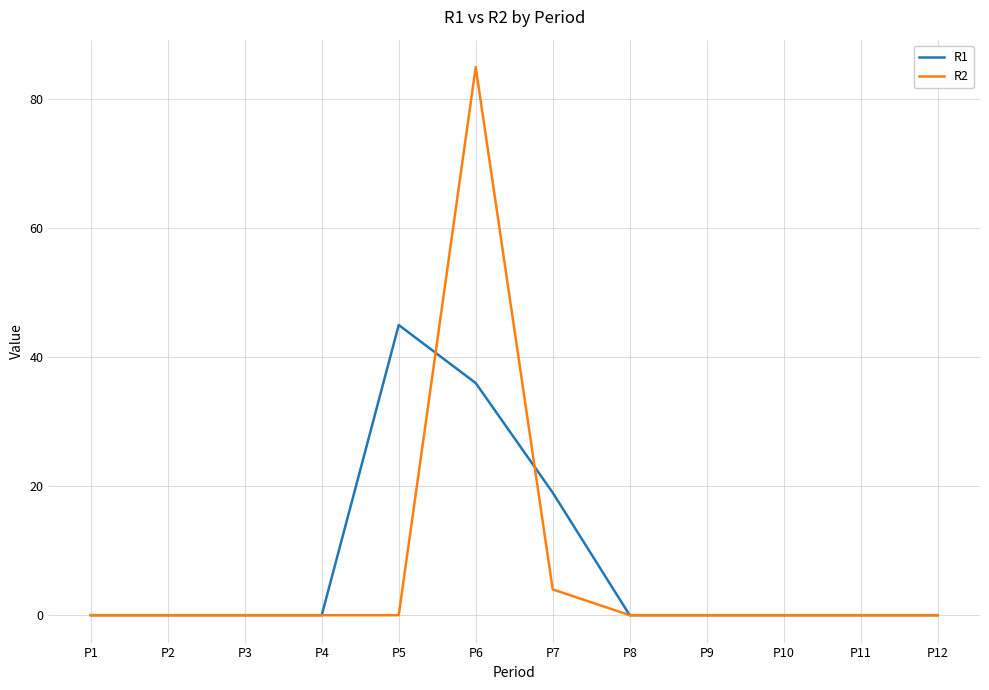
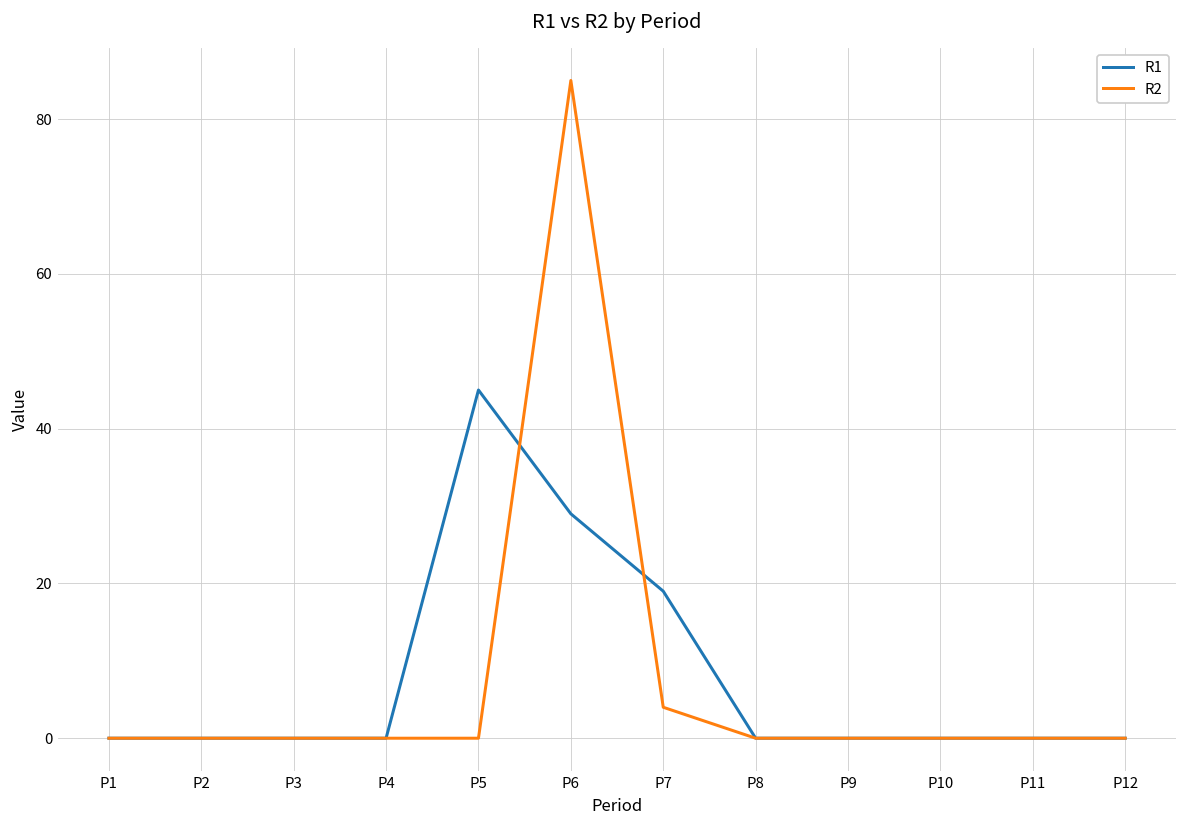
  {
    "R1": {
      "P5": 45,
-     "P6": 36,
+     "P6": 29,
      "P7": 19
    },
    "R2": {
      "P5": 0,
      "P6": 85,
      "P7": 4
    }
  }
